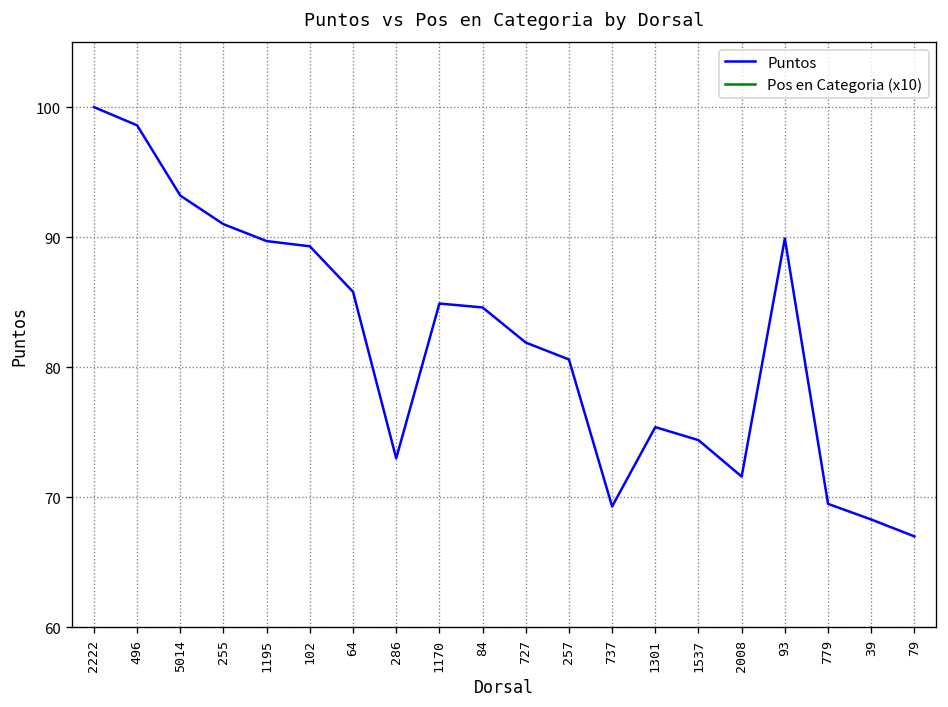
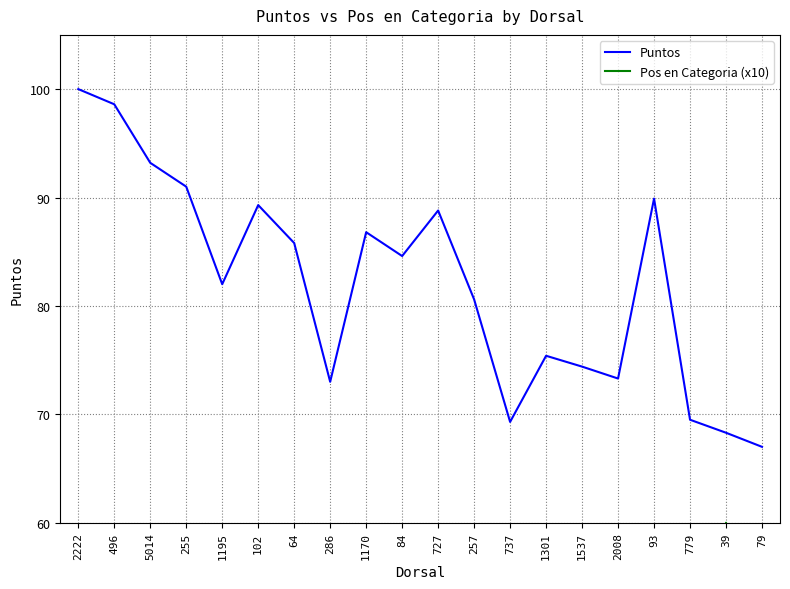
  {
    "Puntos": {
      "2222": 100.0,
      "496": 98.6,
      "5014": 93.2,
      "255": 91.0,
-     "1195": 89.7,
+     "1195": 82.0,
      "102": 89.3,
      "64": 85.8,
      "286": 73.0,
-     "1170": 84.9,
+     "1170": 86.8,
      "84": 84.6,
-     "727": 81.9,
+     "727": 88.8,
      "257": 80.6,
      "737": 69.3,
      "1301": 75.4,
      "1537": 74.4,
-     "2008": 71.6,
+     "2008": 73.3,
      "93": 89.9,
      "779": 69.5,
      "39": 68.3,
      "79": 67.0
    },
    "Pos en Categoria (x10)": {
      "39": 60.0
    }
  }
